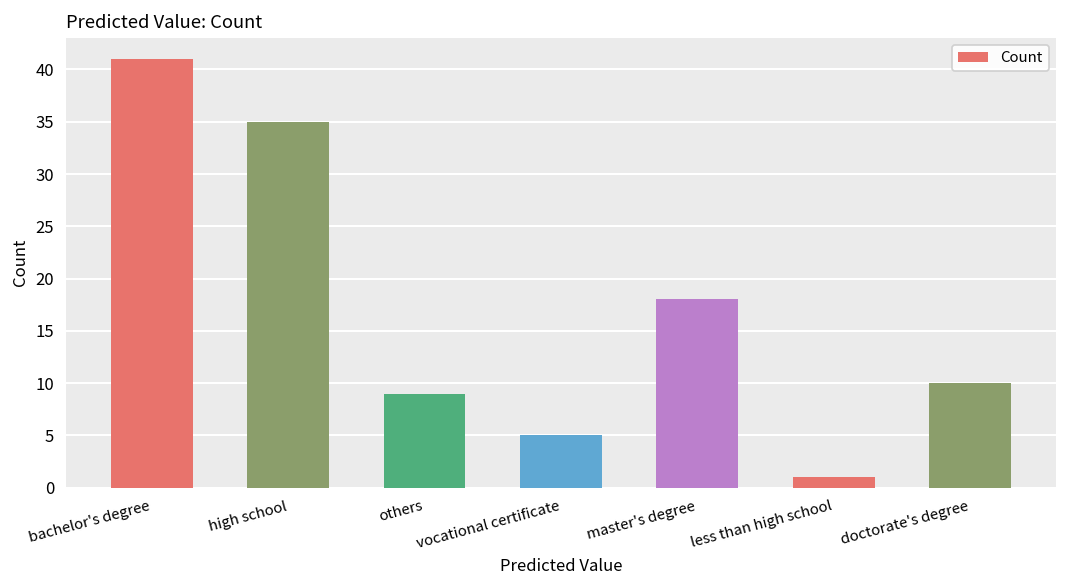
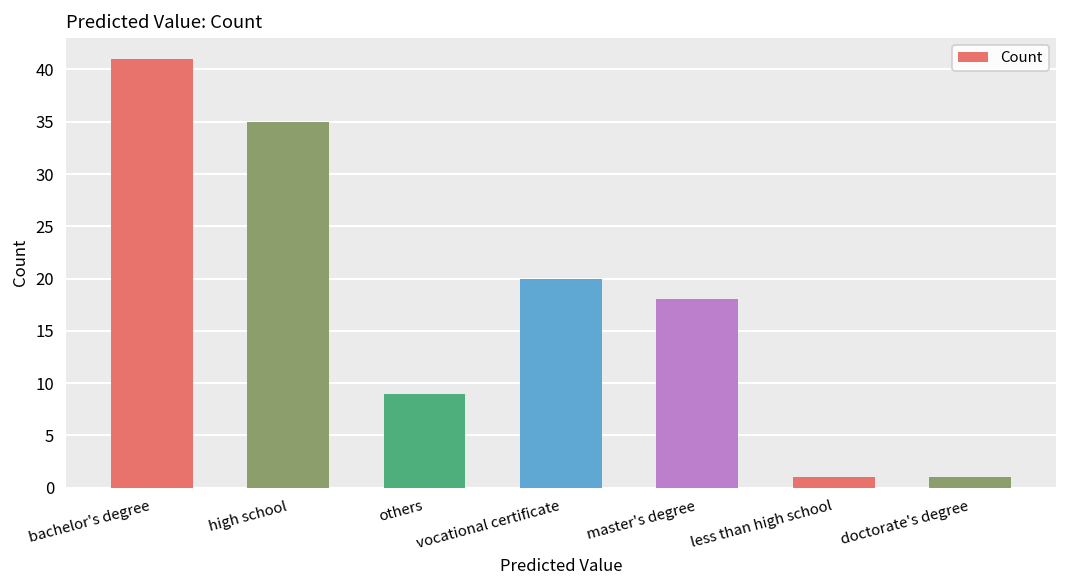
  {
    "bachelor's degree": 41,
    "high school": 35,
    "others": 9,
-   "vocational certificate": 5,
+   "vocational certificate": 20,
    "master's degree": 18,
    "less than high school": 1,
-   "doctorate's degree": 10
+   "doctorate's degree": 1
  }
